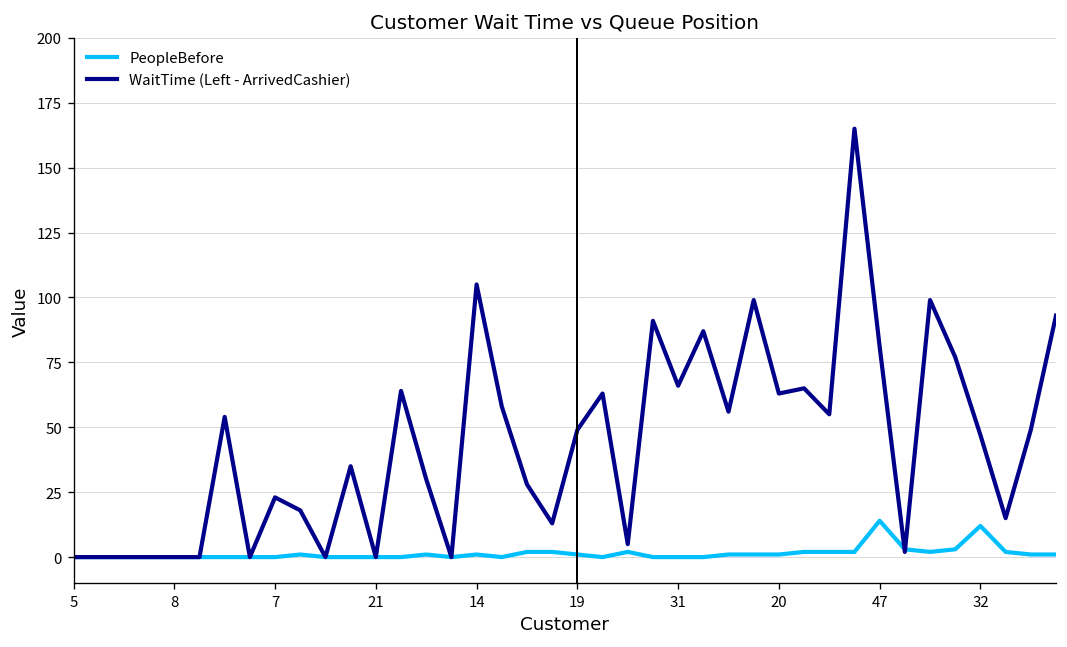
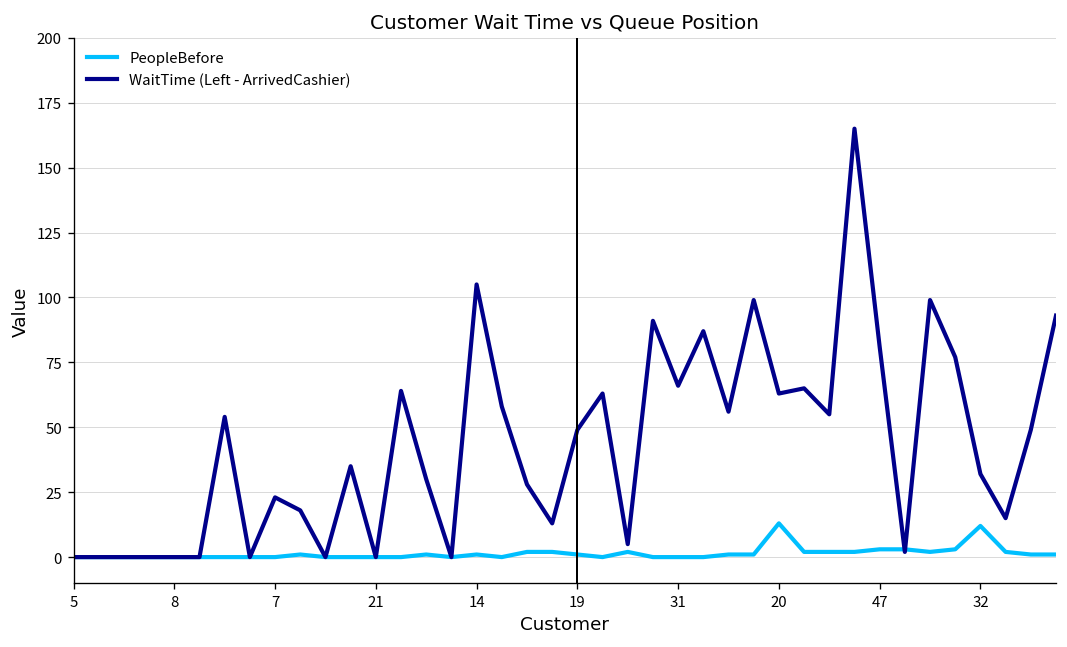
  {
    "PeopleBefore": {
-     "20": 1,
-     "47": 14,
+     "20": 13,
+     "47": 3,
      "32": 12
    },
    "WaitTime (Left - ArrivedCashier)": {
      "20": 63,
      "47": 81,
-     "32": 47
+     "32": 32
    }
  }
